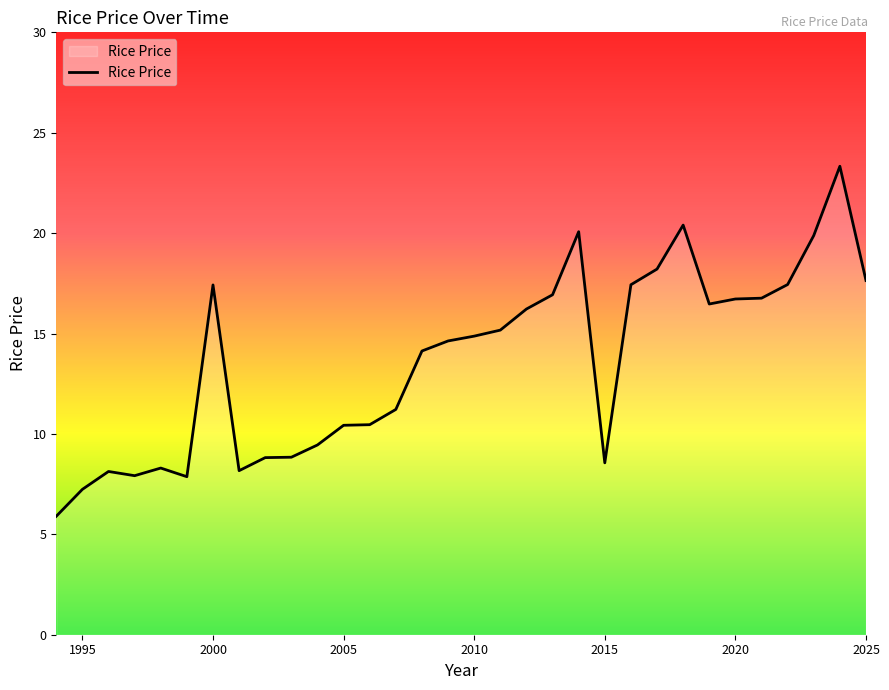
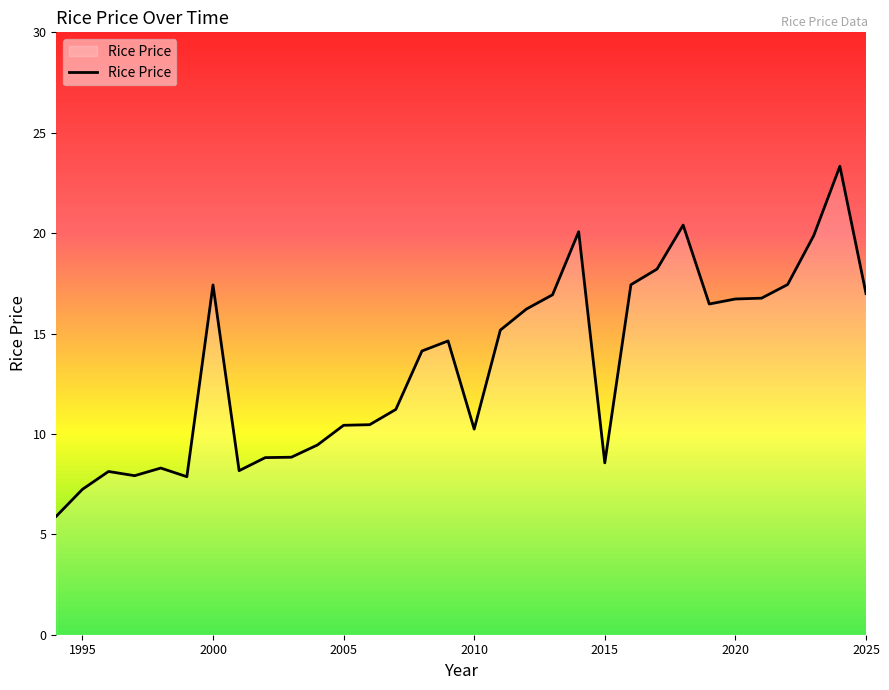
  {
    "1995": 7.2,
    "2000": 17.4,
    "2005": 10.4,
-   "2010": 14.9,
+   "2010": 10.2,
    "2015": 8.6,
    "2020": 16.7,
-   "2025": 17.6
+   "2025": 17.0
  }
